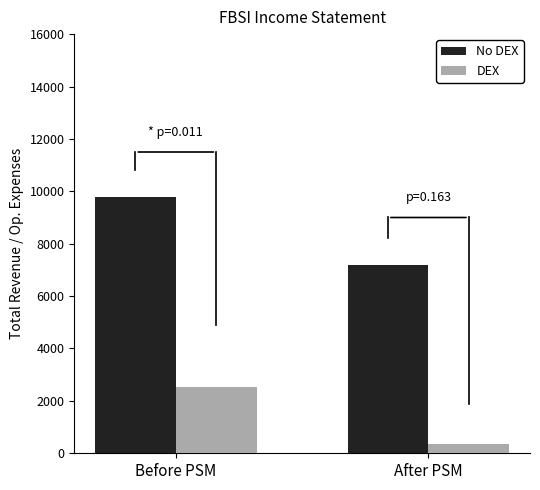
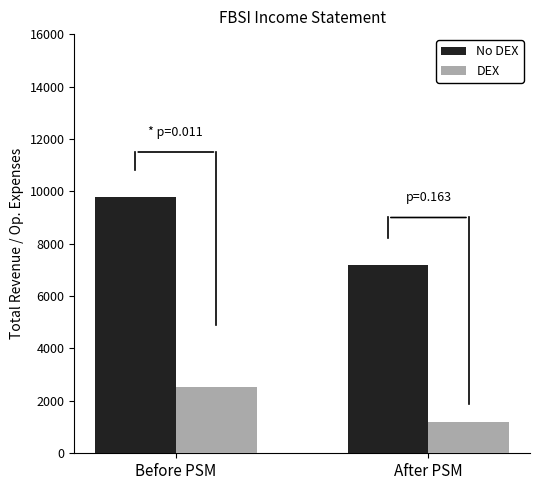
  {
    "DEX": {
      "Before PSM": 2500,
-     "After PSM": 400
+     "After PSM": 1200
    }
  }
